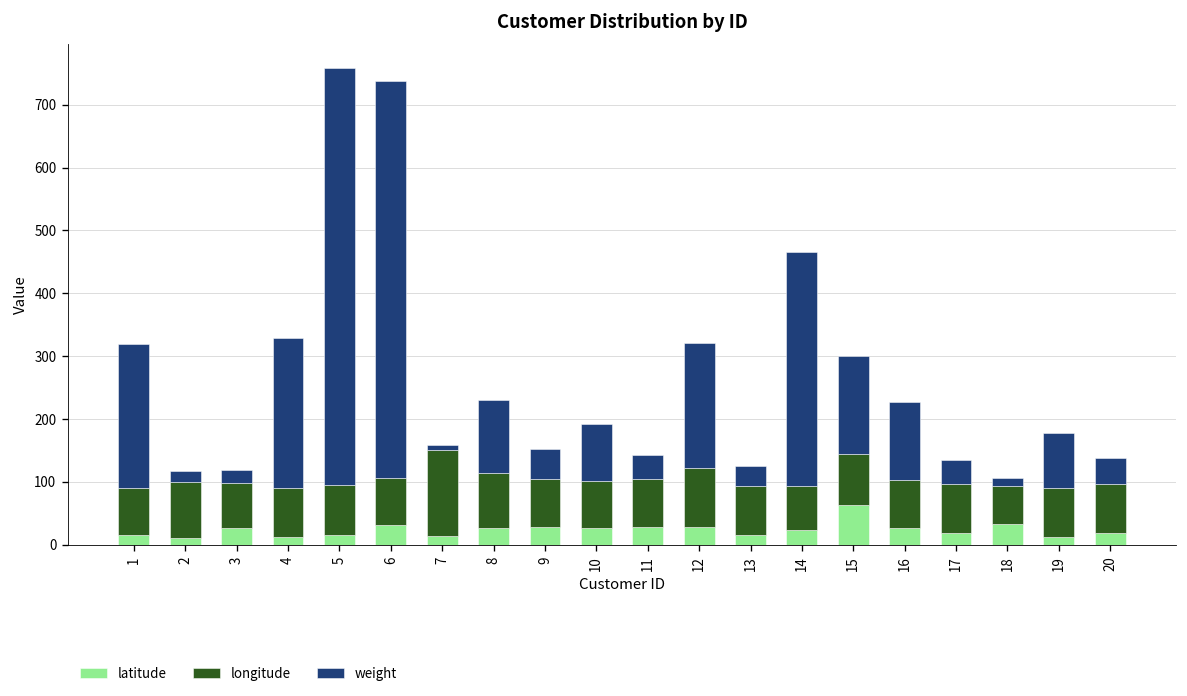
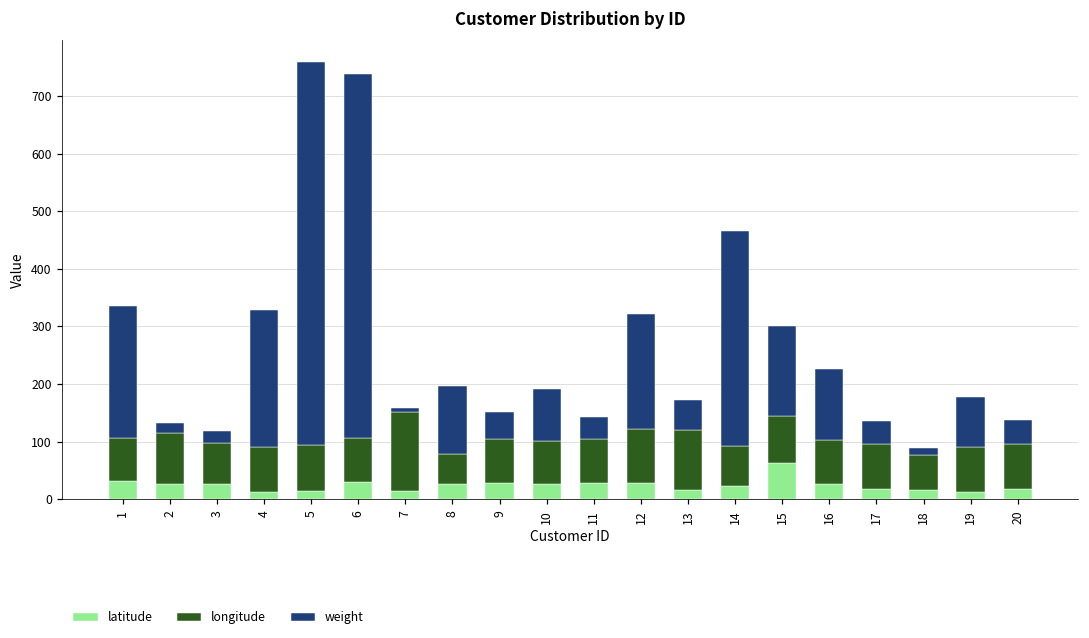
  {
    "latitude": {
-     "1": 20,
-     "2": 10,
+     "1": 30,
+     "2": 30,
      "3": 30,
      "4": 10,
      "5": 10,
      "6": 30,
      "7": 10,
      "8": 30,
      "9": 30,
      "10": 30,
      "11": 30,
      "12": 30,
      "13": 20,
      "14": 20,
      "15": 60,
      "16": 30,
      "17": 20,
-     "18": 30,
+     "18": 20,
      "19": 10,
      "20": 20
    },
    "longitude": {
      "1": 80,
      "2": 90,
      "3": 70,
      "4": 80,
      "5": 80,
      "6": 70,
      "7": 140,
-     "8": 90,
+     "8": 50,
      "9": 80,
      "10": 70,
      "11": 80,
      "12": 90,
-     "13": 80,
+     "13": 110,
      "14": 70,
      "15": 80,
      "16": 80,
      "17": 80,
      "18": 60,
      "19": 80,
      "20": 80
    },
    "weight": {
      "1": 230,
      "2": 20,
      "3": 20,
      "4": 240,
      "5": 660,
      "6": 630,
      "7": 10,
      "8": 120,
      "9": 50,
      "10": 90,
      "11": 40,
      "12": 200,
-     "13": 30,
+     "13": 50,
      "14": 370,
      "15": 160,
      "16": 120,
      "17": 40,
      "18": 10,
      "19": 90,
      "20": 40
    }
  }
